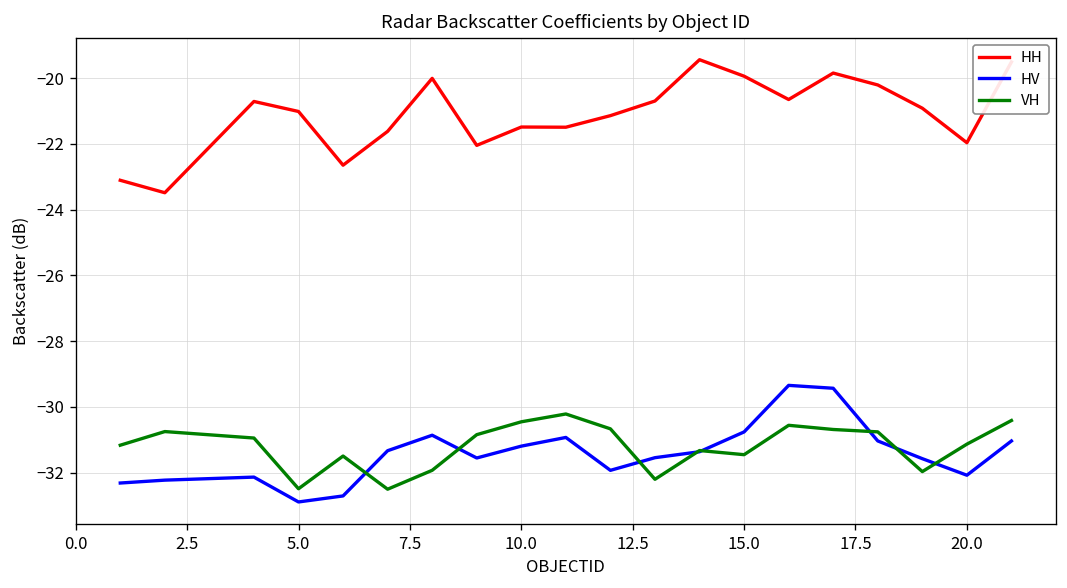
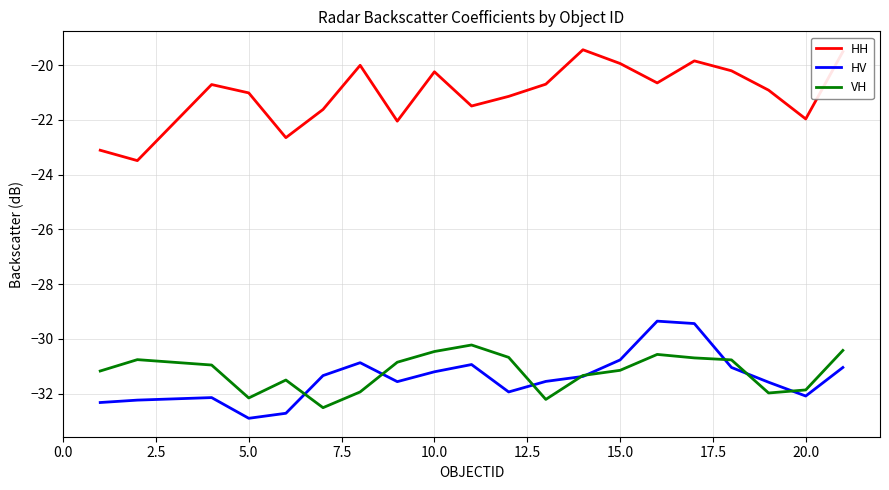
  {
    "HH": {
      "5.0": -21.0,
-     "10.0": -21.5,
+     "10.0": -20.2,
      "15.0": -19.9,
      "20.0": -22.0
    },
    "HV": {
      "5.0": -32.9,
      "10.0": -31.2,
      "15.0": -30.8,
      "20.0": -32.1
    },
    "VH": {
-     "5.0": -32.5,
+     "5.0": -32.2,
      "10.0": -30.5,
-     "15.0": -31.5,
-     "20.0": -31.1
+     "15.0": -31.1,
+     "20.0": -31.9
    }
  }
